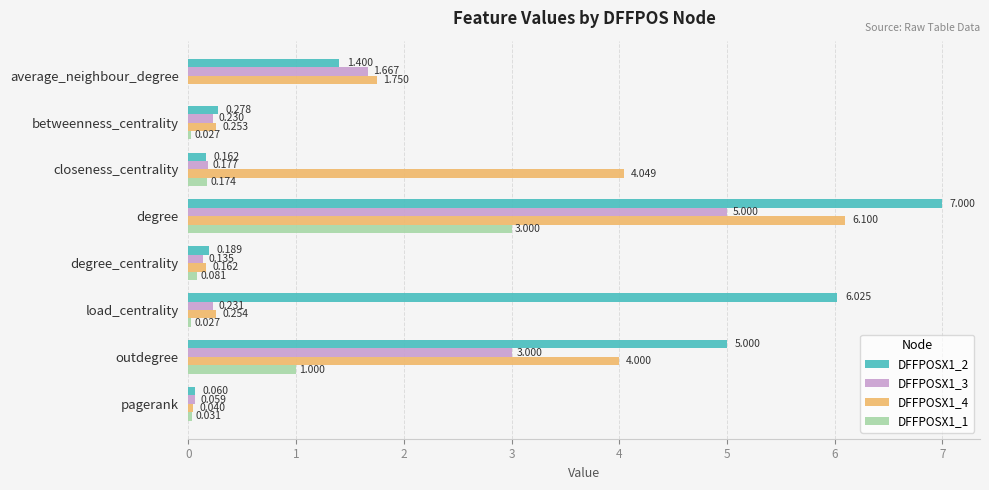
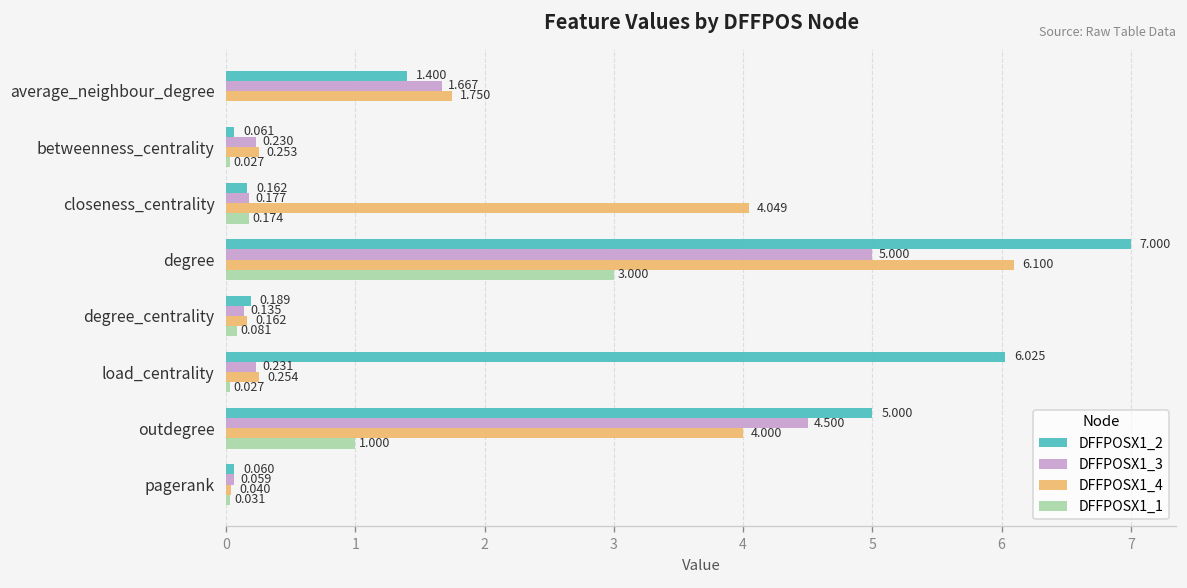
  {
    "DFFPOSX1_2": {
      "average_neighbour_degree": 1.400,
-     "betweenness_centrality": 0.278,
+     "betweenness_centrality": 0.061,
      "closeness_centrality": 0.162,
      "degree": 7.000,
      "degree_centrality": 0.189,
      "load_centrality": 6.025,
      "outdegree": 5.000,
      "pagerank": 0.060
    },
    "DFFPOSX1_3": {
      "average_neighbour_degree": 1.667,
      "betweenness_centrality": 0.230,
      "closeness_centrality": 0.177,
      "degree": 5.000,
      "degree_centrality": 0.135,
      "load_centrality": 0.231,
-     "outdegree": 3.000,
+     "outdegree": 4.500,
      "pagerank": 0.059
    },
    "DFFPOSX1_4": {
      "average_neighbour_degree": 1.750,
      "betweenness_centrality": 0.253,
      "closeness_centrality": 4.049,
      "degree": 6.100,
      "degree_centrality": 0.162,
      "load_centrality": 0.254,
      "outdegree": 4.000,
      "pagerank": 0.040
    },
    "DFFPOSX1_1": {
      "betweenness_centrality": 0.027,
      "closeness_centrality": 0.174,
      "degree": 3.000,
      "degree_centrality": 0.081,
      "load_centrality": 0.027,
      "outdegree": 1.000,
      "pagerank": 0.031
    }
  }
